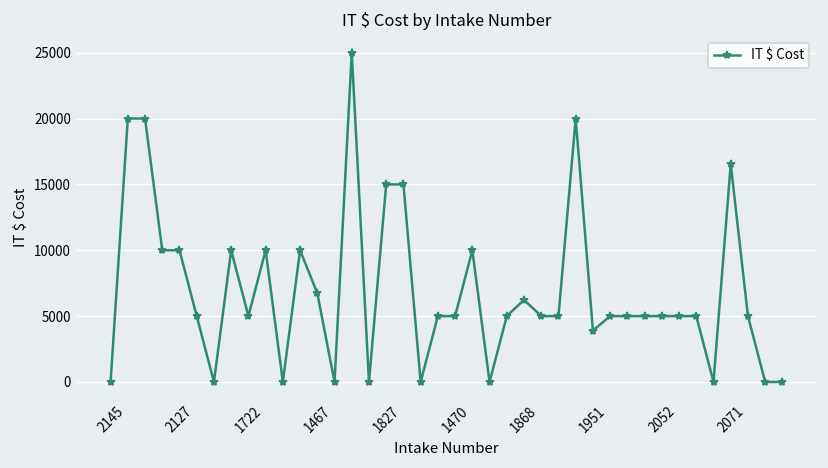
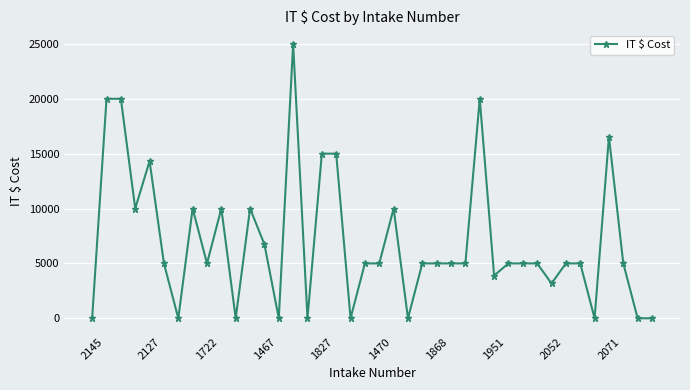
  {
    "2145": 0,
-   "2127": 10000,
+   "2127": 14300,
    "1722": 5000,
    "1467": 6700,
    "1827": 15000,
    "1470": 5000,
-   "1868": 6200,
+   "1868": 5000,
    "1951": 3900,
-   "2052": 5000,
+   "2052": 3200,
    "2071": 16500
  }
